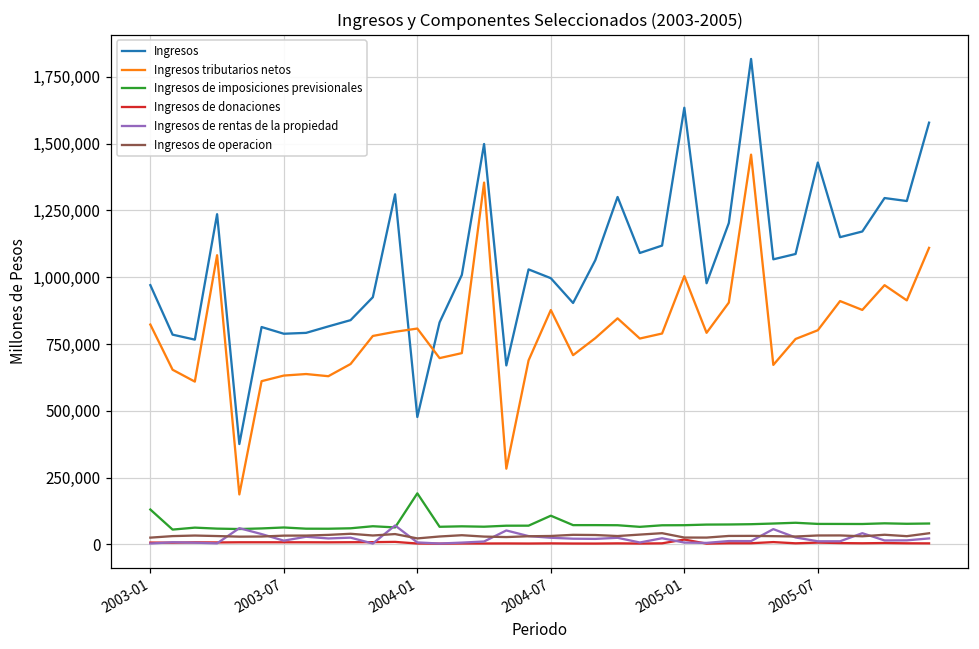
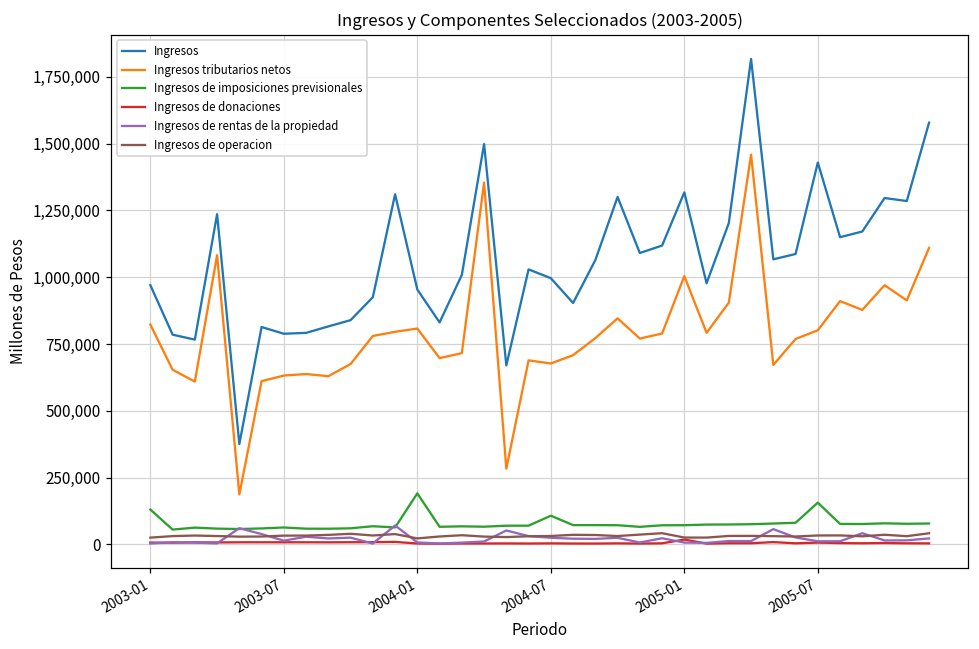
  {
    "Ingresos": {
      "2003-01": "970,000",
      "2003-07": "790,000",
-     "2004-01": "480,000",
+     "2004-01": "950,000",
      "2004-07": "1,000,000",
-     "2005-01": "1,630,000",
+     "2005-01": "1,320,000",
      "2005-07": "1,430,000"
    },
    "Ingresos tributarios netos": {
      "2003-01": "820,000",
      "2003-07": "630,000",
      "2004-01": "810,000",
-     "2004-07": "880,000",
+     "2004-07": "680,000",
      "2005-01": "1,000,000",
      "2005-07": "800,000"
    },
    "Ingresos de imposiciones previsionales": {
      "2003-01": "130,000",
      "2003-07": "60,000",
      "2004-01": "190,000",
      "2004-07": "110,000",
      "2005-01": "70,000",
-     "2005-07": "80,000"
+     "2005-07": "160,000"
    },
    "Ingresos de donaciones": {
      "2004-07": "0"
    },
    "Ingresos de rentas de la propiedad": {
      "2005-01": "10,000"
    },
    "Ingresos de operacion": {
      "2003-01": "30,000",
      "2003-07": "30,000",
      "2004-01": "20,000",
      "2005-07": "30,000"
    }
  }
